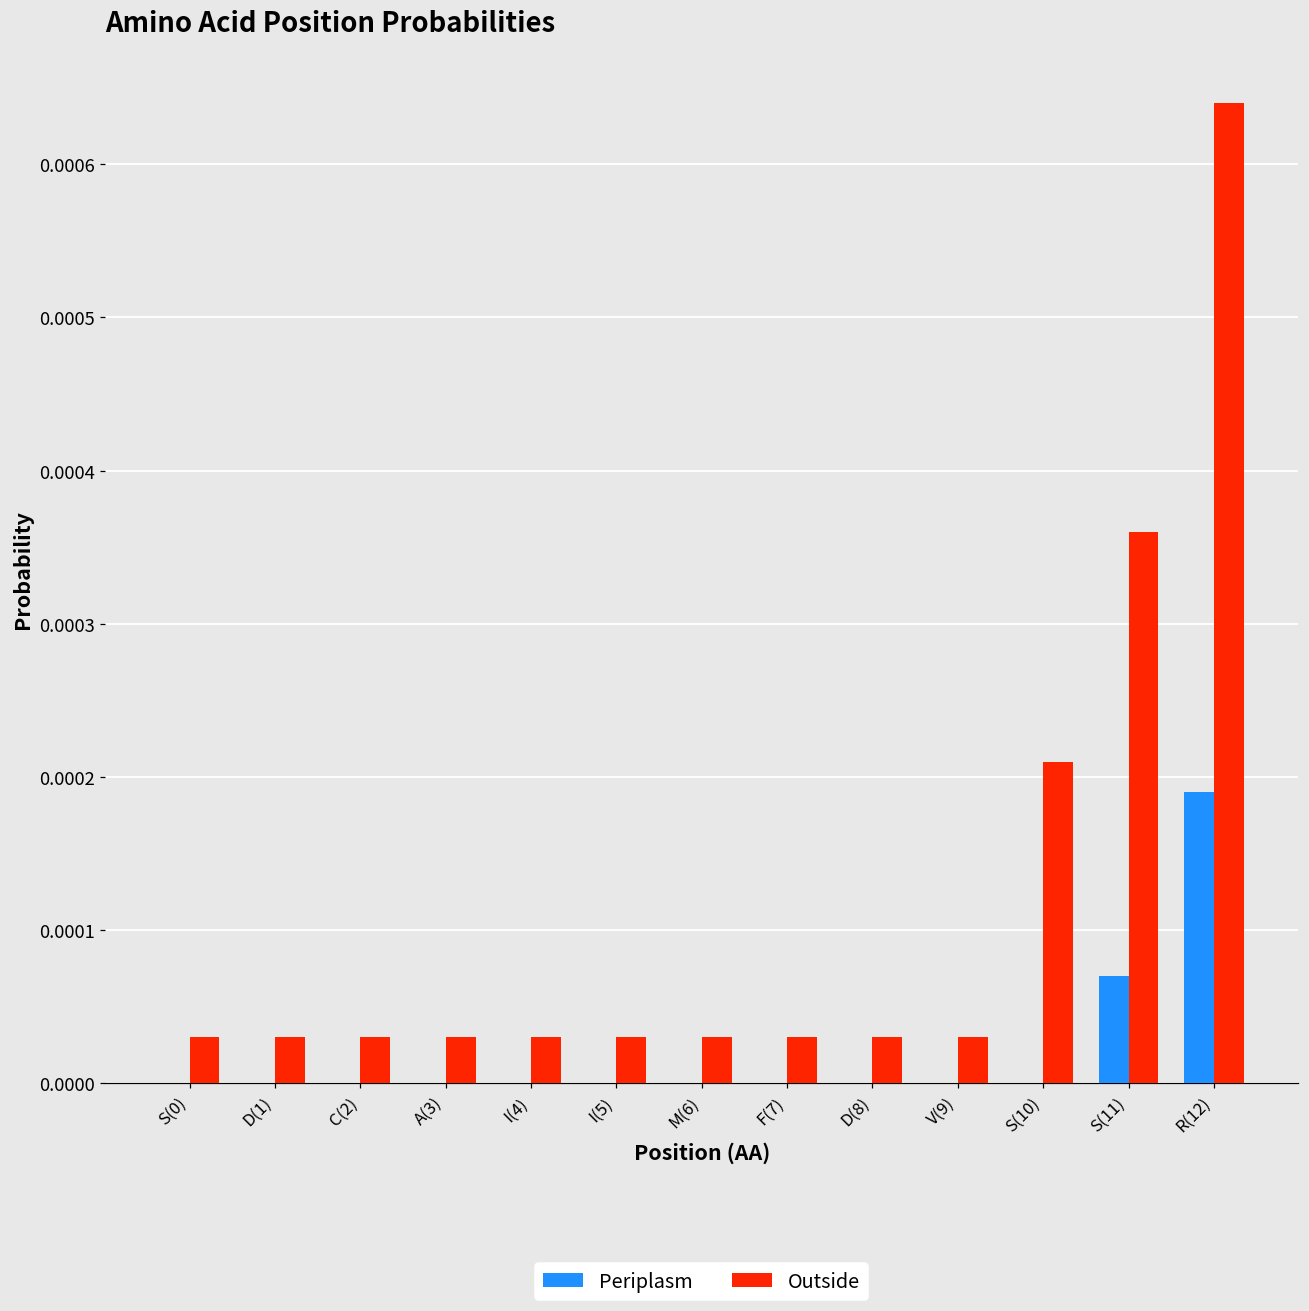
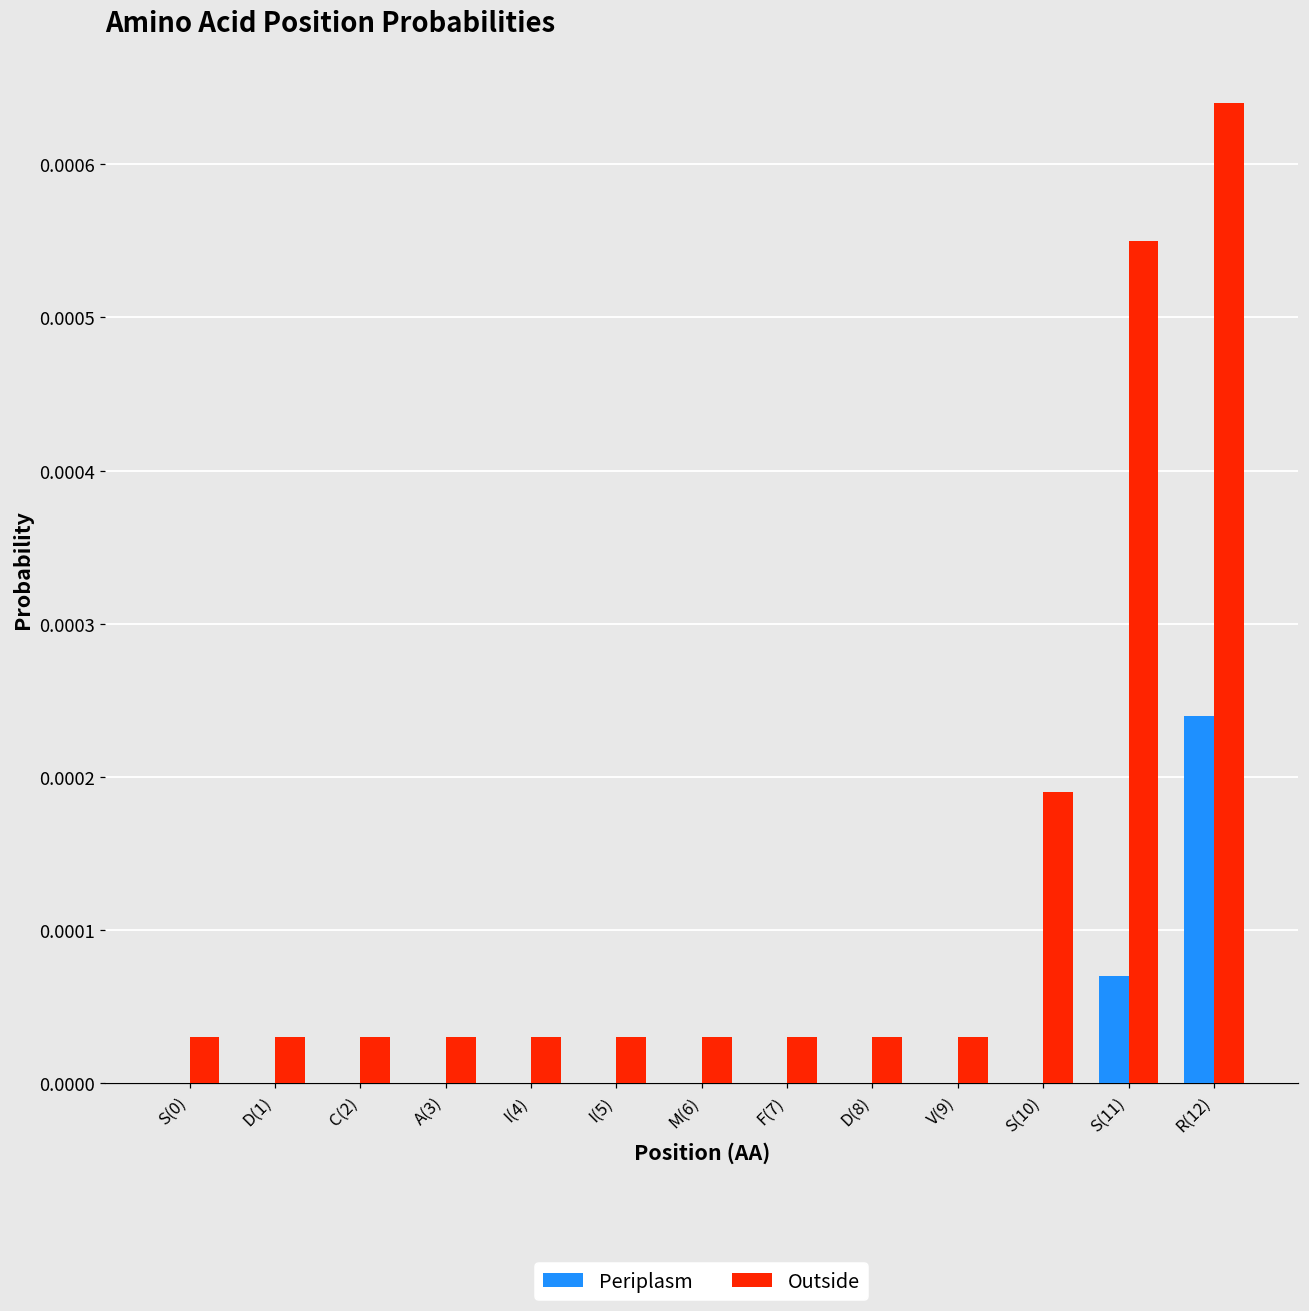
  {
    "Periplasm": {
      "S(0)": 0.00000,
      "D(1)": 0.00000,
      "C(2)": 0.00000,
      "A(3)": 0.00000,
      "I(4)": 0.00000,
      "I(5)": 0.00000,
      "M(6)": 0.00000,
      "F(7)": 0.00000,
      "D(8)": 0.00000,
      "V(9)": 0.00000,
      "S(10)": 0.00000,
      "S(11)": 0.00007,
-     "R(12)": 0.00019
+     "R(12)": 0.00024
    },
    "Outside": {
      "S(0)": 0.00003,
      "D(1)": 0.00003,
      "C(2)": 0.00003,
      "A(3)": 0.00003,
      "I(4)": 0.00003,
      "I(5)": 0.00003,
      "M(6)": 0.00003,
      "F(7)": 0.00003,
      "D(8)": 0.00003,
      "V(9)": 0.00003,
-     "S(10)": 0.00021,
-     "S(11)": 0.00036,
+     "S(10)": 0.00019,
+     "S(11)": 0.00055,
      "R(12)": 0.00064
    }
  }
